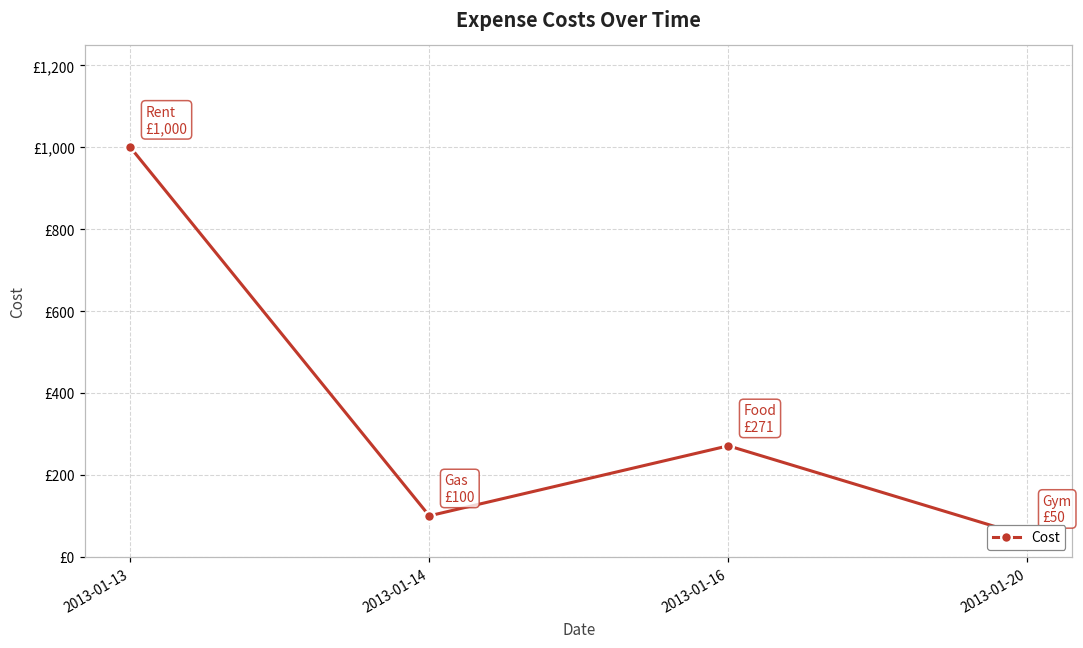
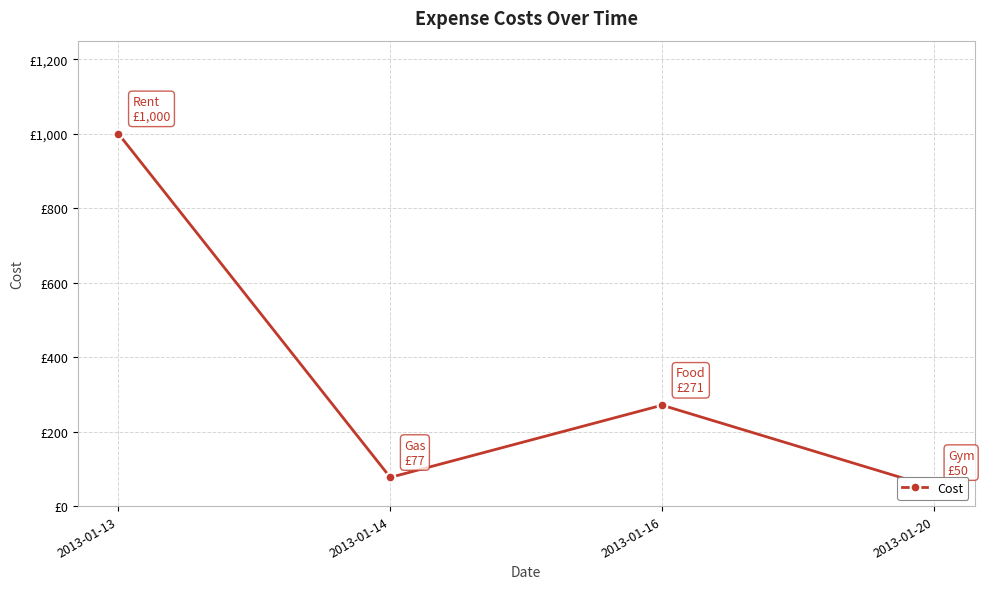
  {
-   "2013-01-14": "£100"
+   "2013-01-14": "£77"
  }
